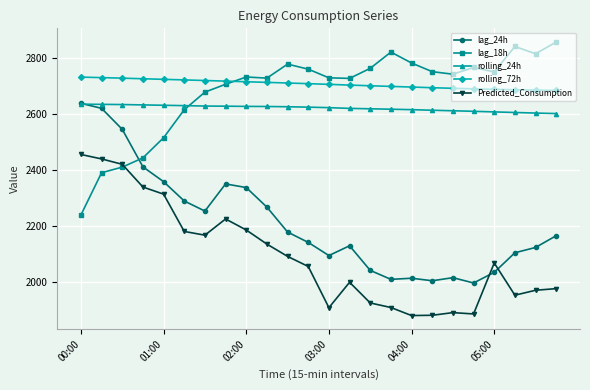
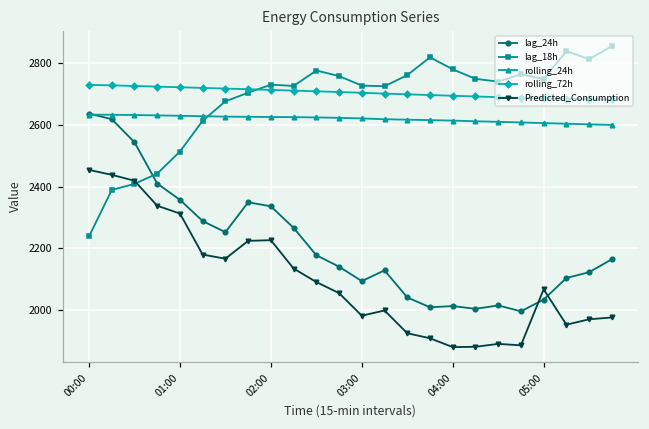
  {
    "Predicted_Consumption": {
      "00:00": 2450,
      "01:00": 2310,
-     "02:00": 2180,
-     "03:00": 1910,
+     "02:00": 2230,
+     "03:00": 1980,
      "04:00": 1880,
      "05:00": 2070
    }
  }
